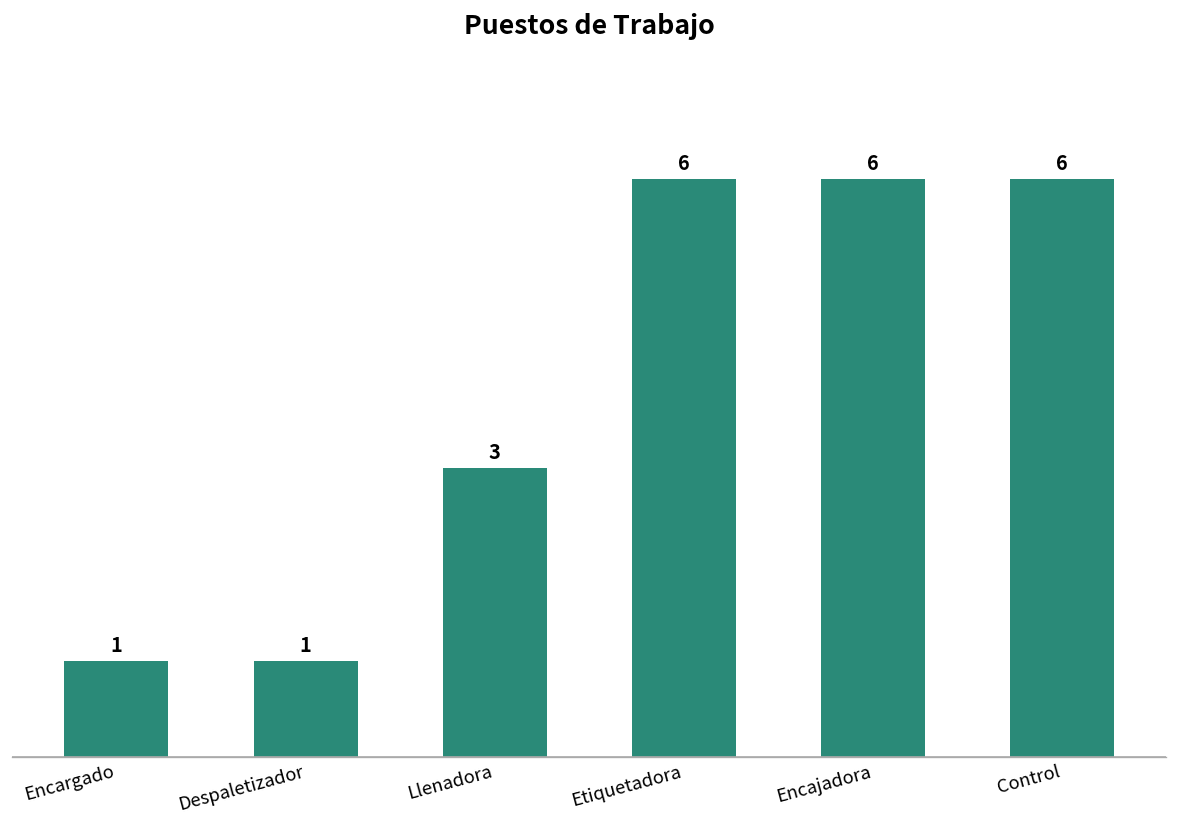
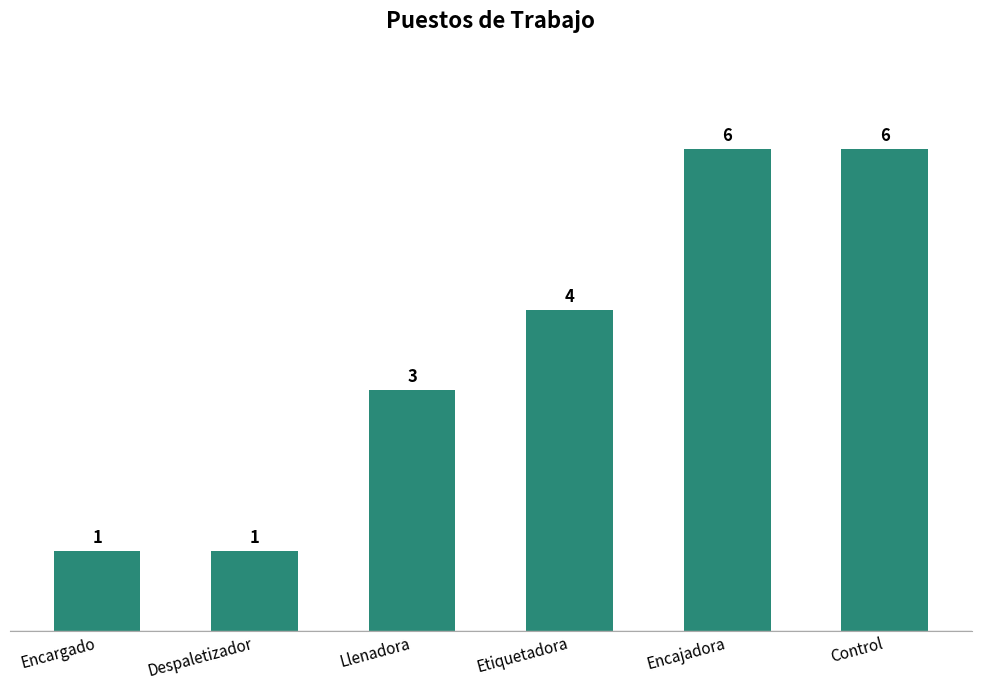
  {
    "Encargado": 1,
    "Despaletizador": 1,
    "Llenadora": 3,
-   "Etiquetadora": 6,
+   "Etiquetadora": 4,
    "Encajadora": 6,
    "Control": 6
  }
